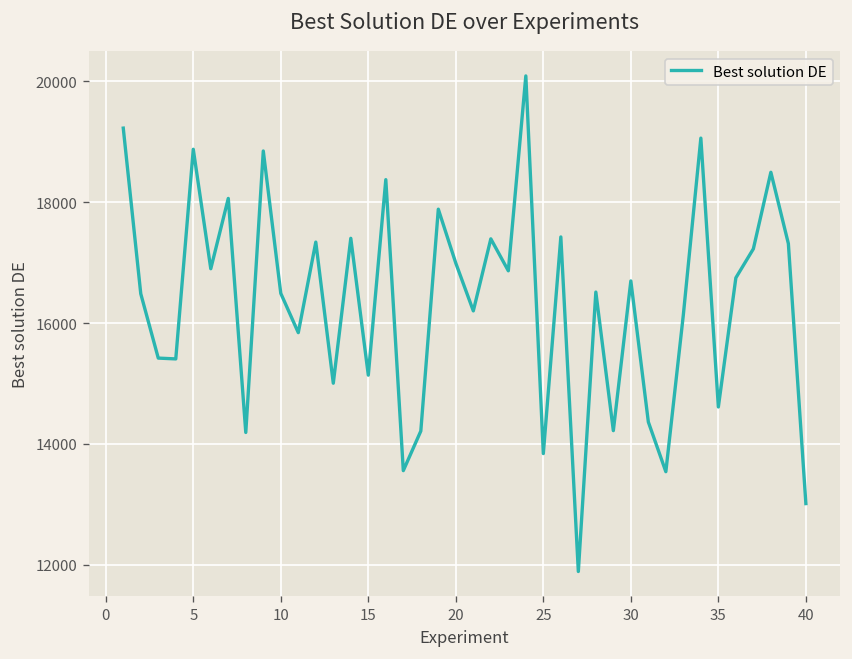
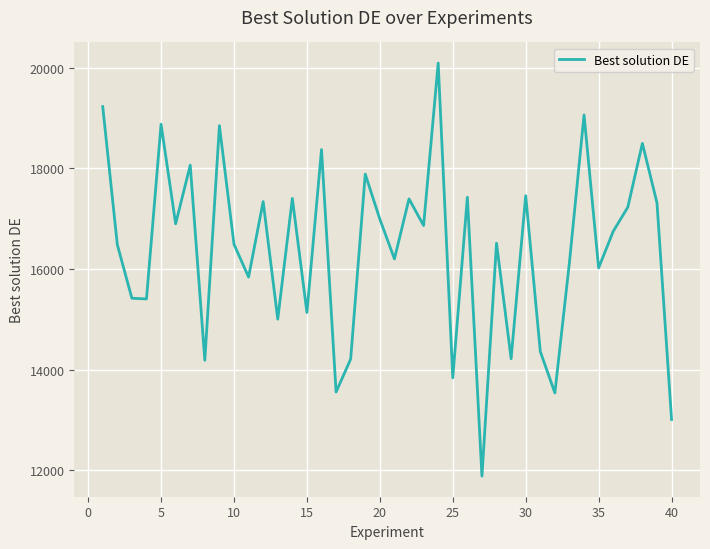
  {
    "5": 18900,
    "10": 16500,
    "15": 15100,
    "20": 17000,
    "25": 13800,
-   "30": 16700,
-   "35": 14600,
+   "30": 17500,
+   "35": 16000,
    "40": 13000
  }
